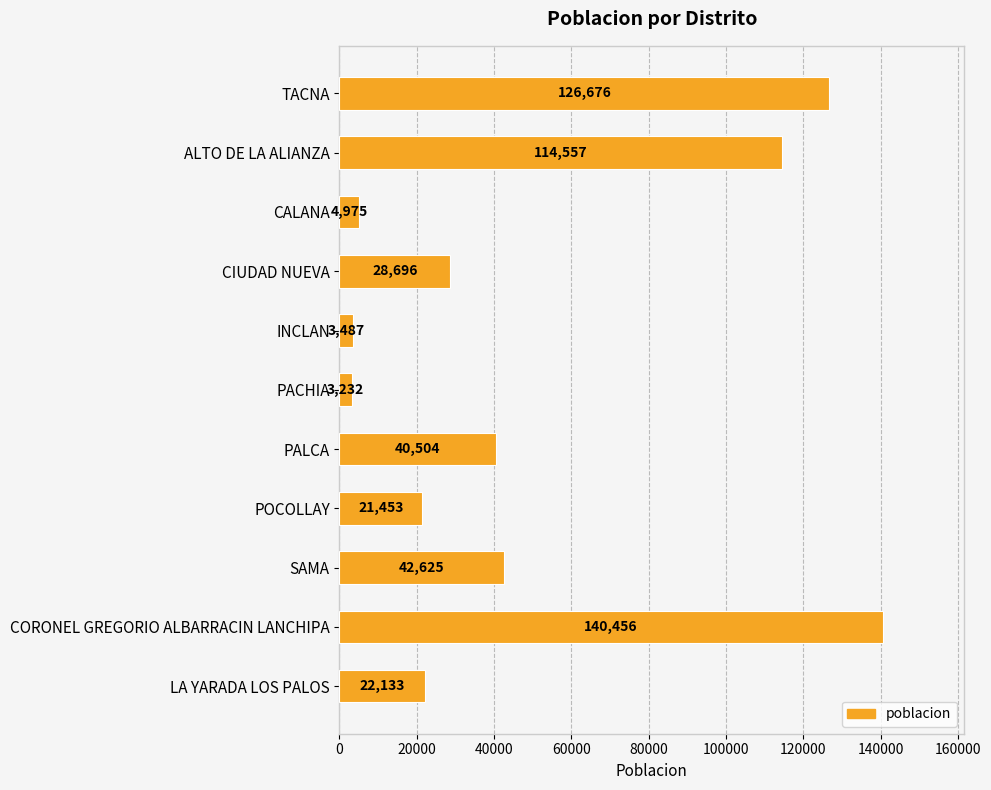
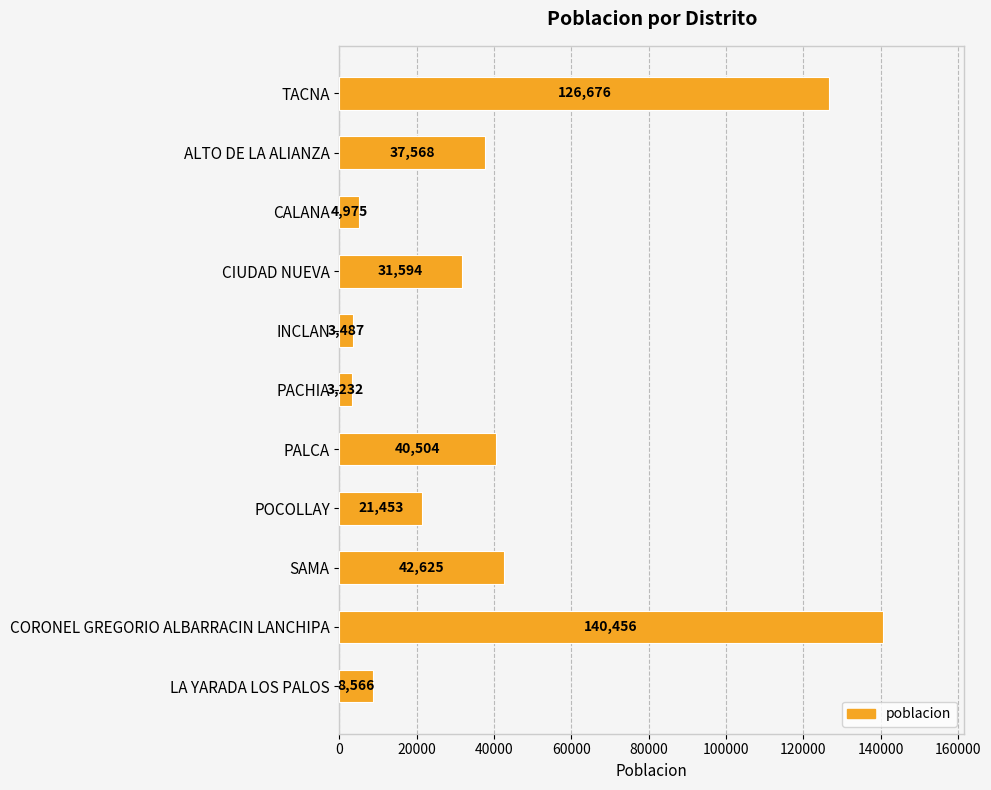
  {
    "TACNA": "126,676",
-   "ALTO DE LA ALIANZA": "114,557",
+   "ALTO DE LA ALIANZA": "37,568",
    "CALANA": "4,975",
-   "CIUDAD NUEVA": "28,696",
+   "CIUDAD NUEVA": "31,594",
    "INCLAN": "3,487",
    "PACHIA": "3,232",
    "PALCA": "40,504",
    "POCOLLAY": "21,453",
    "SAMA": "42,625",
    "CORONEL GREGORIO ALBARRACIN LANCHIPA": "140,456",
-   "LA YARADA LOS PALOS": "22,133"
+   "LA YARADA LOS PALOS": "8,566"
  }
